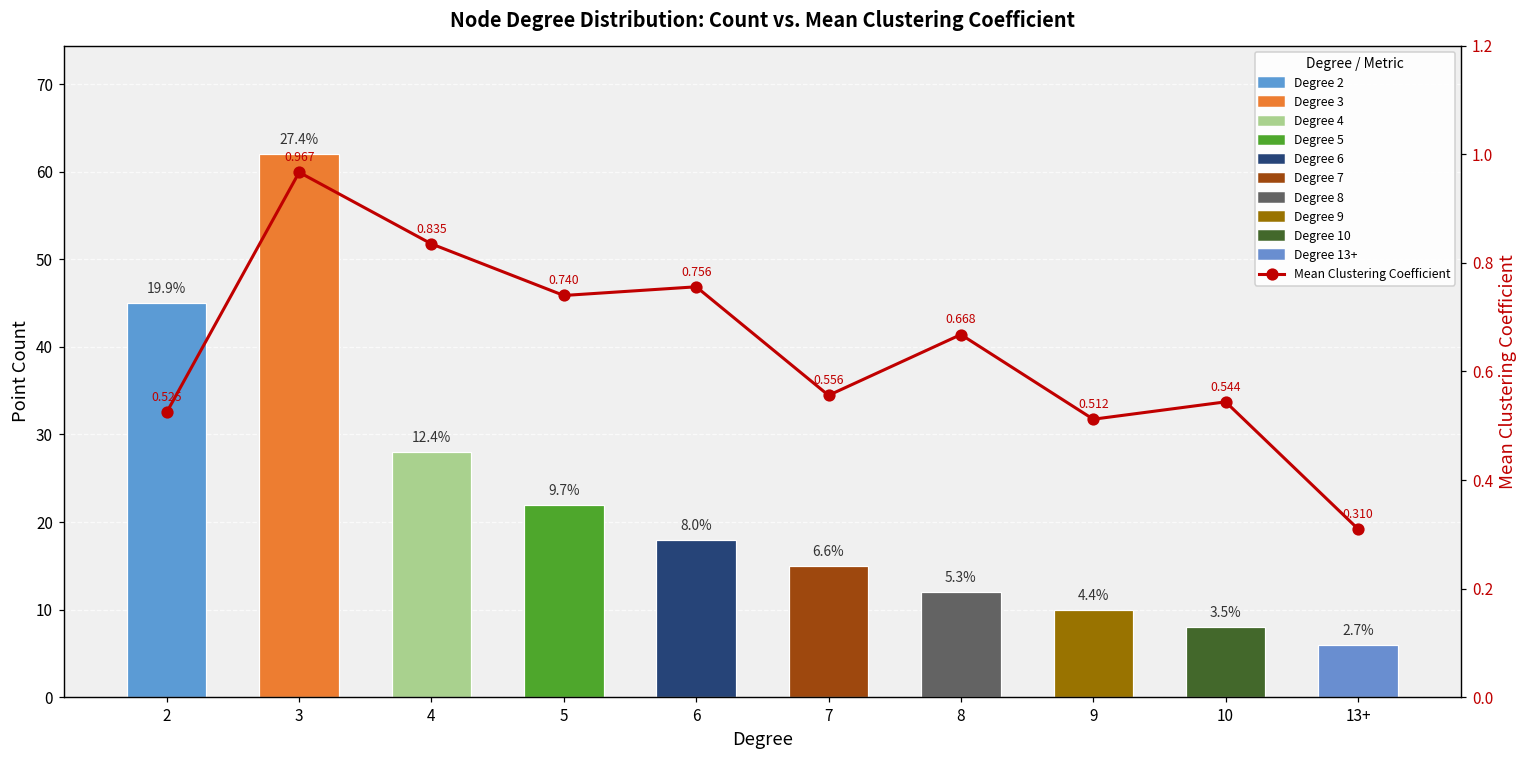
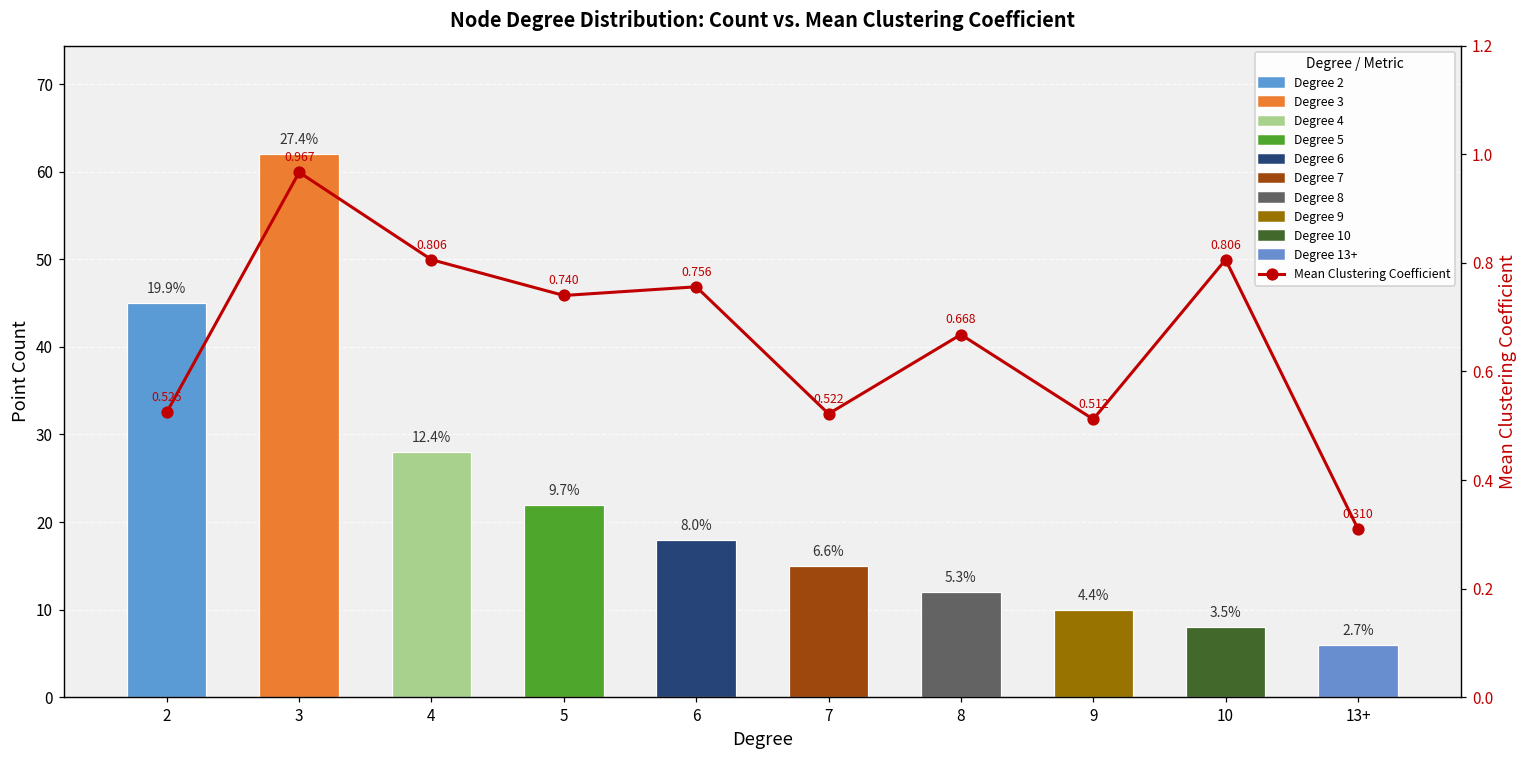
  {
    "Mean Clustering Coefficient": {
      "2": 0.525,
      "3": 0.967,
-     "4": 0.835,
+     "4": 0.806,
      "5": 0.740,
      "6": 0.756,
-     "7": 0.556,
+     "7": 0.522,
      "8": 0.668,
      "9": 0.512,
-     "10": 0.544,
+     "10": 0.806,
      "13+": 0.310
    }
  }
